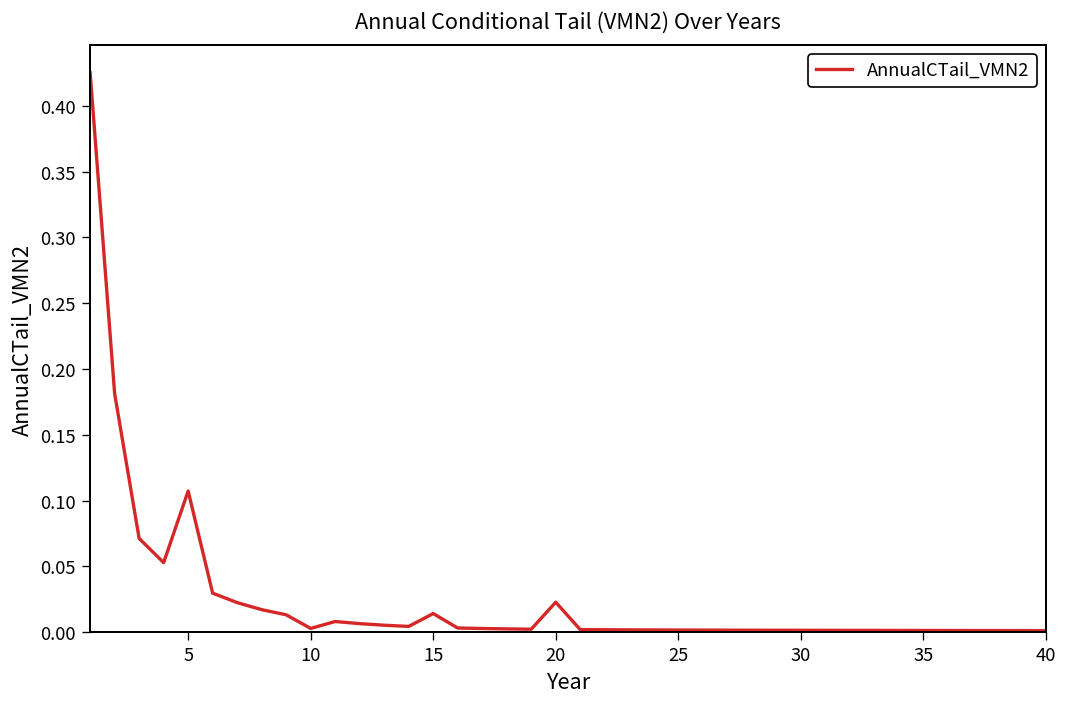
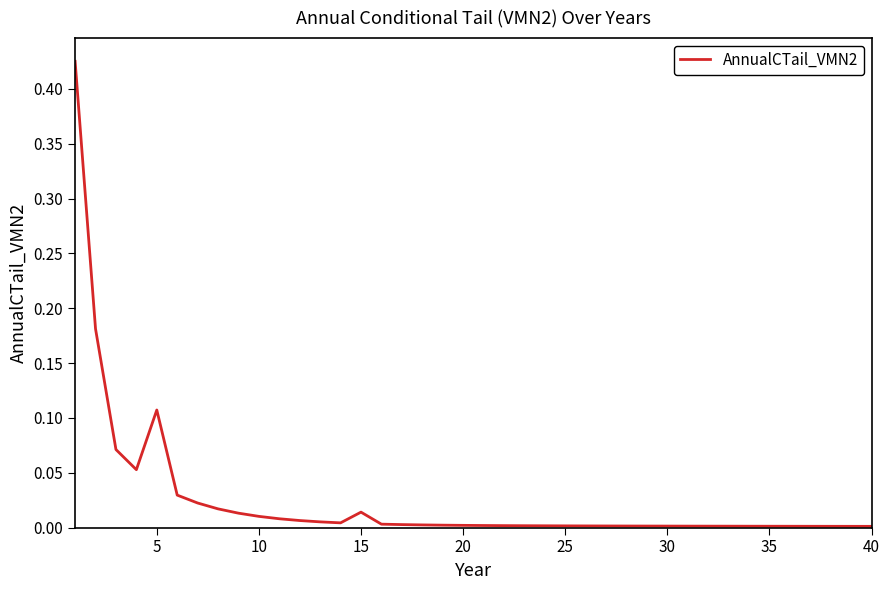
  {
    "5": 0.107,
-   "10": 0.003,
+   "10": 0.010,
    "15": 0.014,
-   "20": 0.023,
+   "20": 0.002,
    "25": 0.002,
    "30": 0.001,
    "35": 0.001,
    "40": 0.001
  }
